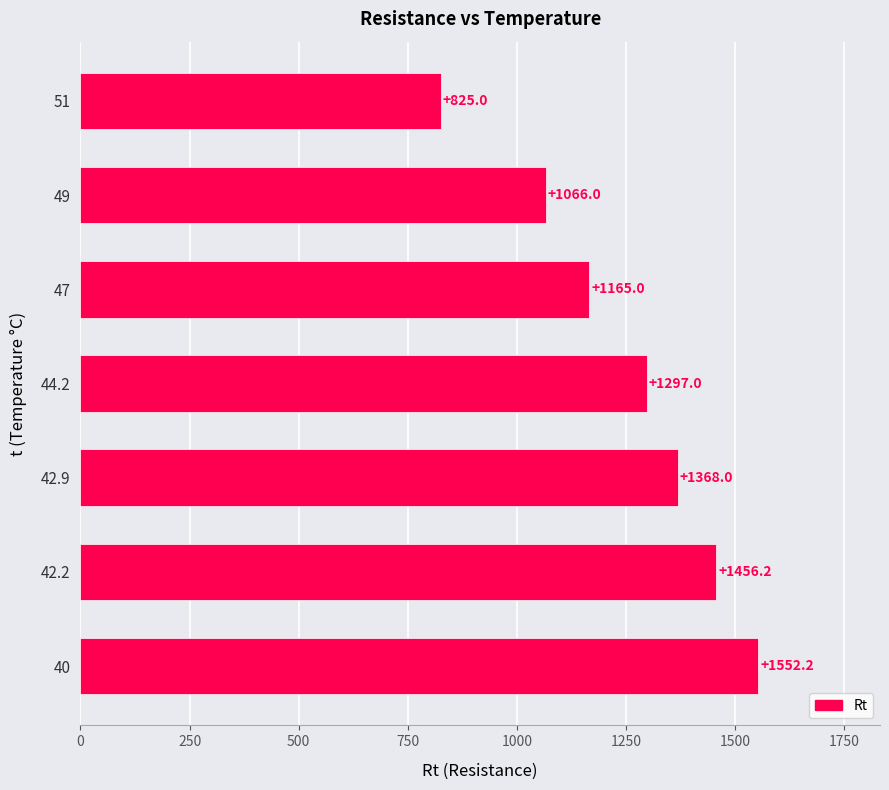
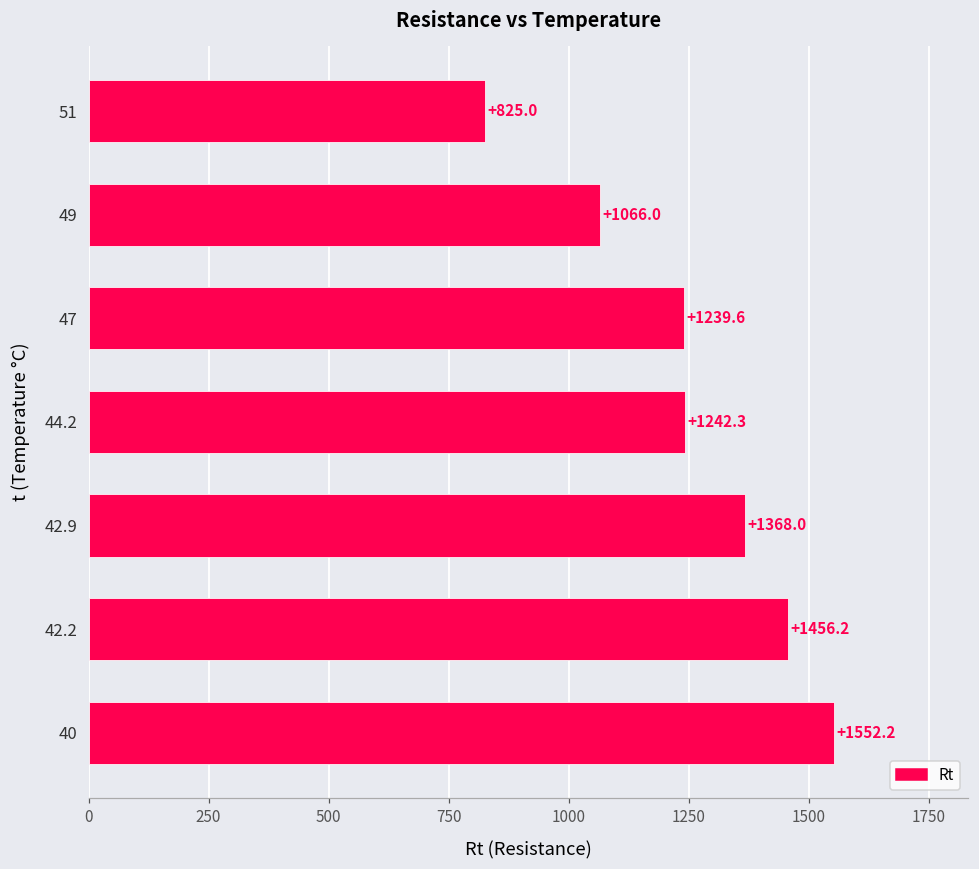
  {
    "51": "+825.0",
    "49": "+1066.0",
-   "47": "+1165.0",
-   "44.2": "+1297.0",
+   "47": "+1239.6",
+   "44.2": "+1242.3",
    "42.9": "+1368.0",
    "42.2": "+1456.2",
    "40": "+1552.2"
  }
